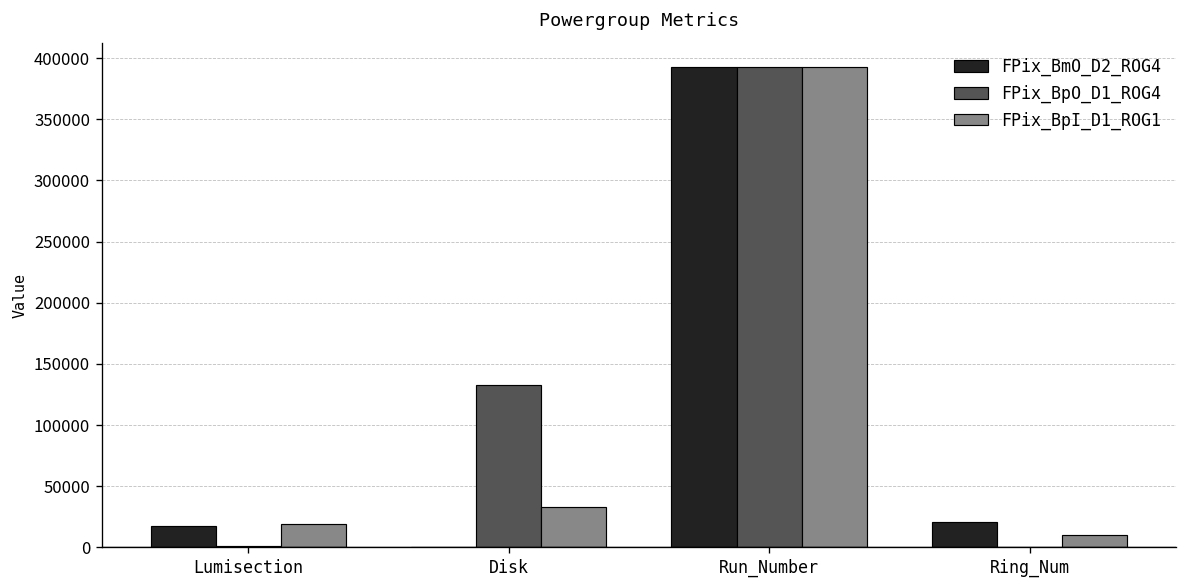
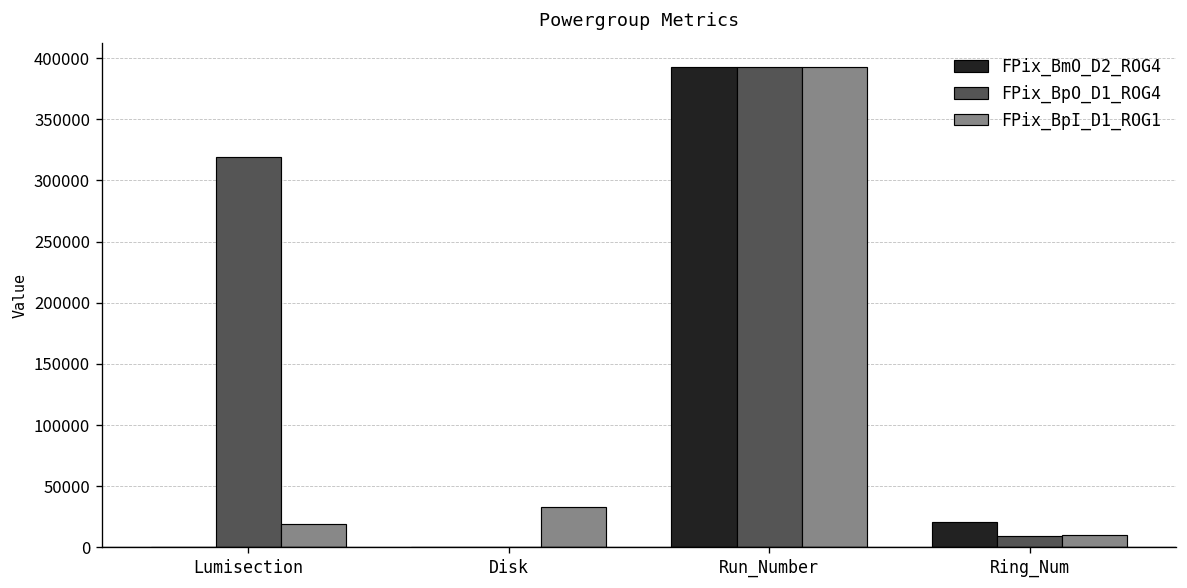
  {
    "FPix_BmO_D2_ROG4": {
-     "Lumisection": 18000,
+     "Lumisection": 1000,
      "Run_Number": 393000,
      "Ring_Num": 20000
    },
    "FPix_BpO_D1_ROG4": {
-     "Lumisection": 1000,
-     "Disk": 133000,
+     "Lumisection": 320000,
+     "Disk": 0,
      "Run_Number": 393000,
-     "Ring_Num": 0
+     "Ring_Num": 9000
    },
    "FPix_BpI_D1_ROG1": {
      "Lumisection": 19000,
      "Disk": 33000,
      "Run_Number": 393000,
      "Ring_Num": 10000
    }
  }
